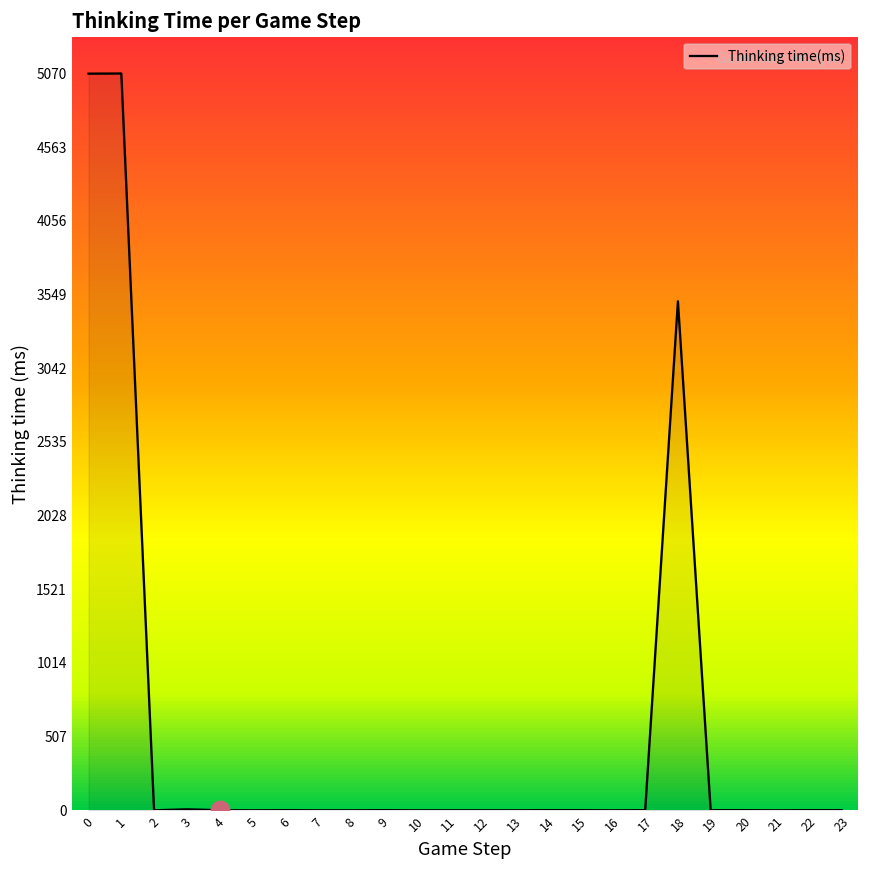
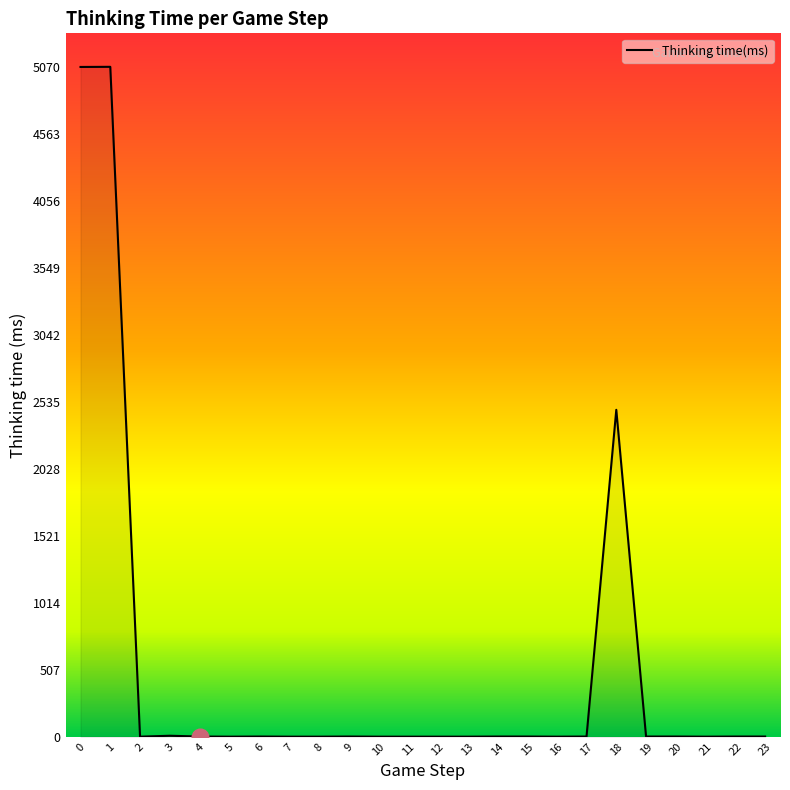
  {
    "Thinking time(ms)": {
      "0": 5070,
      "1": 5070,
      "2": 0,
      "3": 10,
      "5": 0,
      "6": 0,
      "7": 0,
      "8": 0,
      "9": 0,
      "10": 0,
      "11": 0,
      "12": 0,
      "13": 0,
      "14": 0,
      "15": 0,
      "16": 0,
      "17": 0,
-     "18": 3500,
+     "18": 2470,
      "19": 0,
      "20": 0,
      "21": 0,
      "22": 0,
      "23": 0
    }
  }
